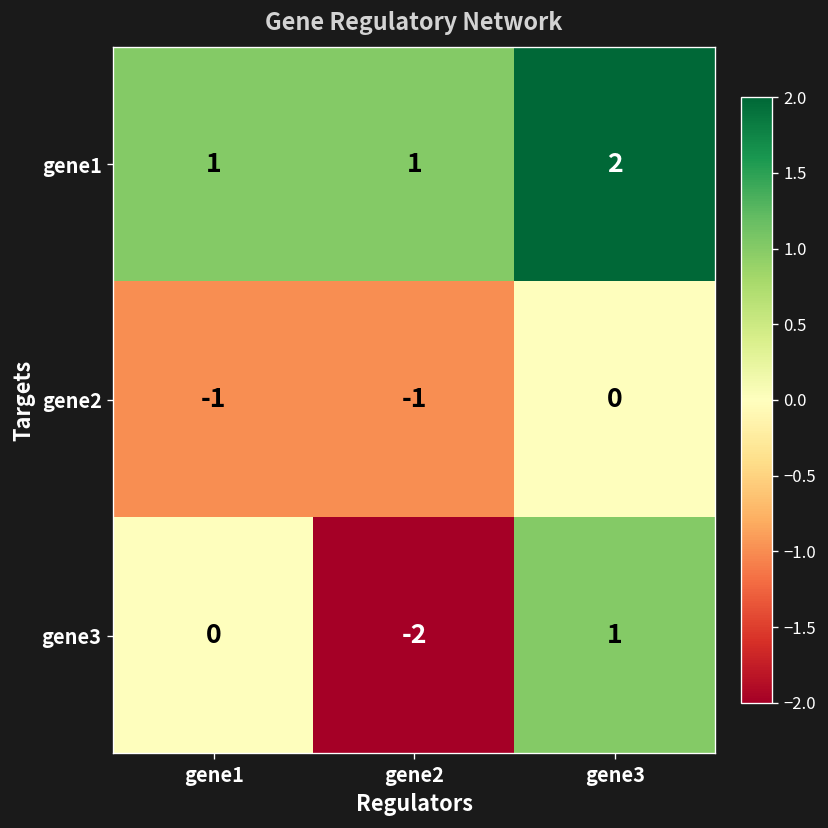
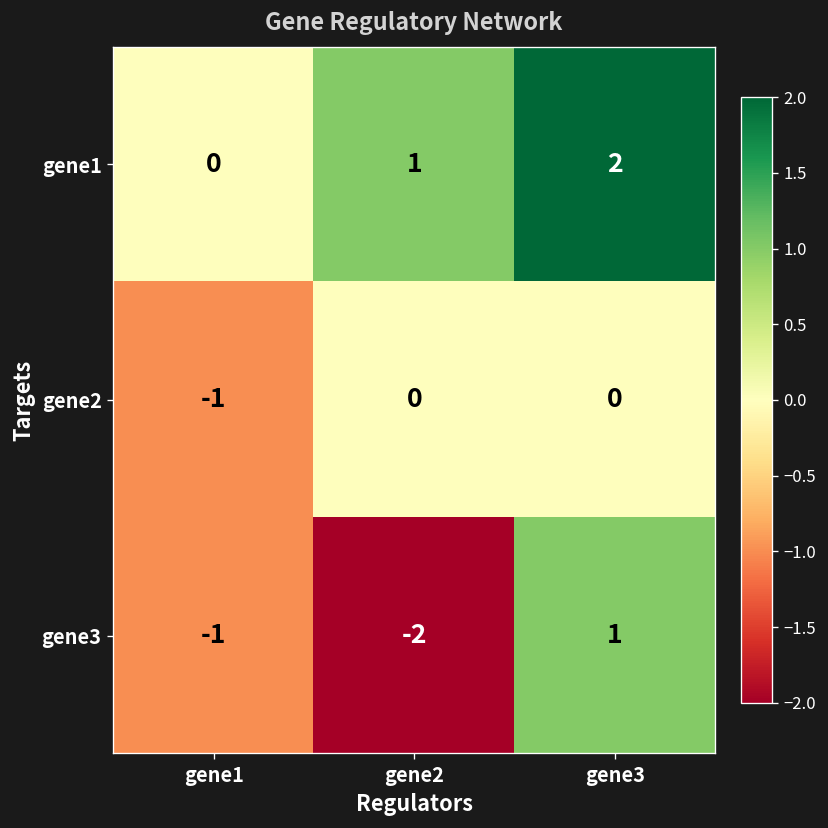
  {
    "gene1": {
-     "gene1": 1,
+     "gene1": 0,
      "gene2": 1,
      "gene3": 2
    },
    "gene2": {
      "gene1": -1,
-     "gene2": -1,
+     "gene2": 0,
      "gene3": 0
    },
    "gene3": {
-     "gene1": 0,
+     "gene1": -1,
      "gene2": -2,
      "gene3": 1
    }
  }
